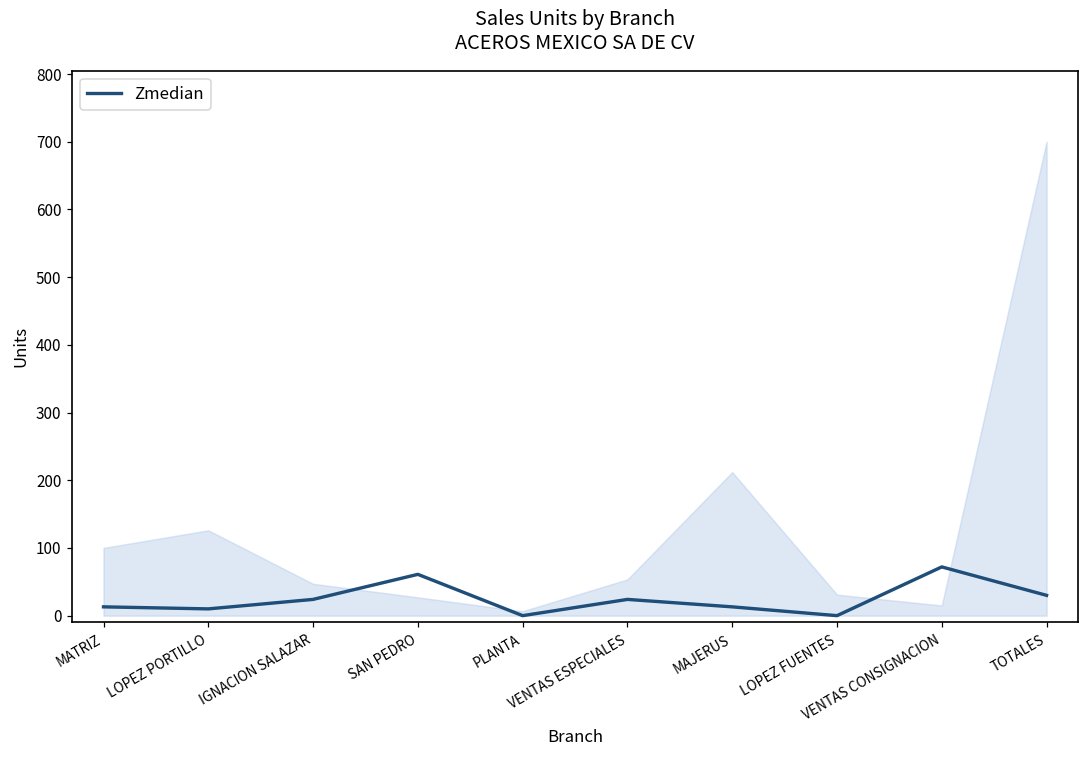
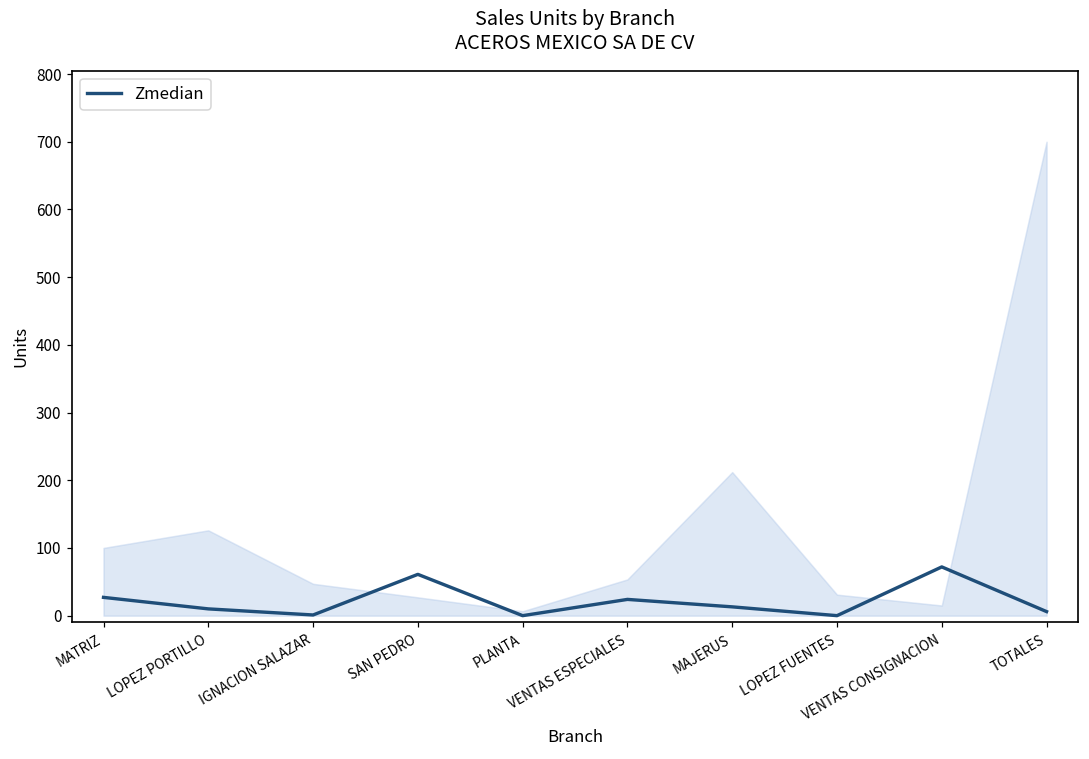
  {
    "Zmedian": {
-     "MATRIZ": 10,
+     "MATRIZ": 30,
      "LOPEZ PORTILLO": 10,
-     "IGNACION SALAZAR": 20,
+     "IGNACION SALAZAR": 0,
      "SAN PEDRO": 60,
      "PLANTA": 0,
      "VENTAS ESPECIALES": 20,
      "MAJERUS": 10,
      "LOPEZ FUENTES": 0,
      "VENTAS CONSIGNACION": 70,
-     "TOTALES": 30
+     "TOTALES": 10
    }
  }
